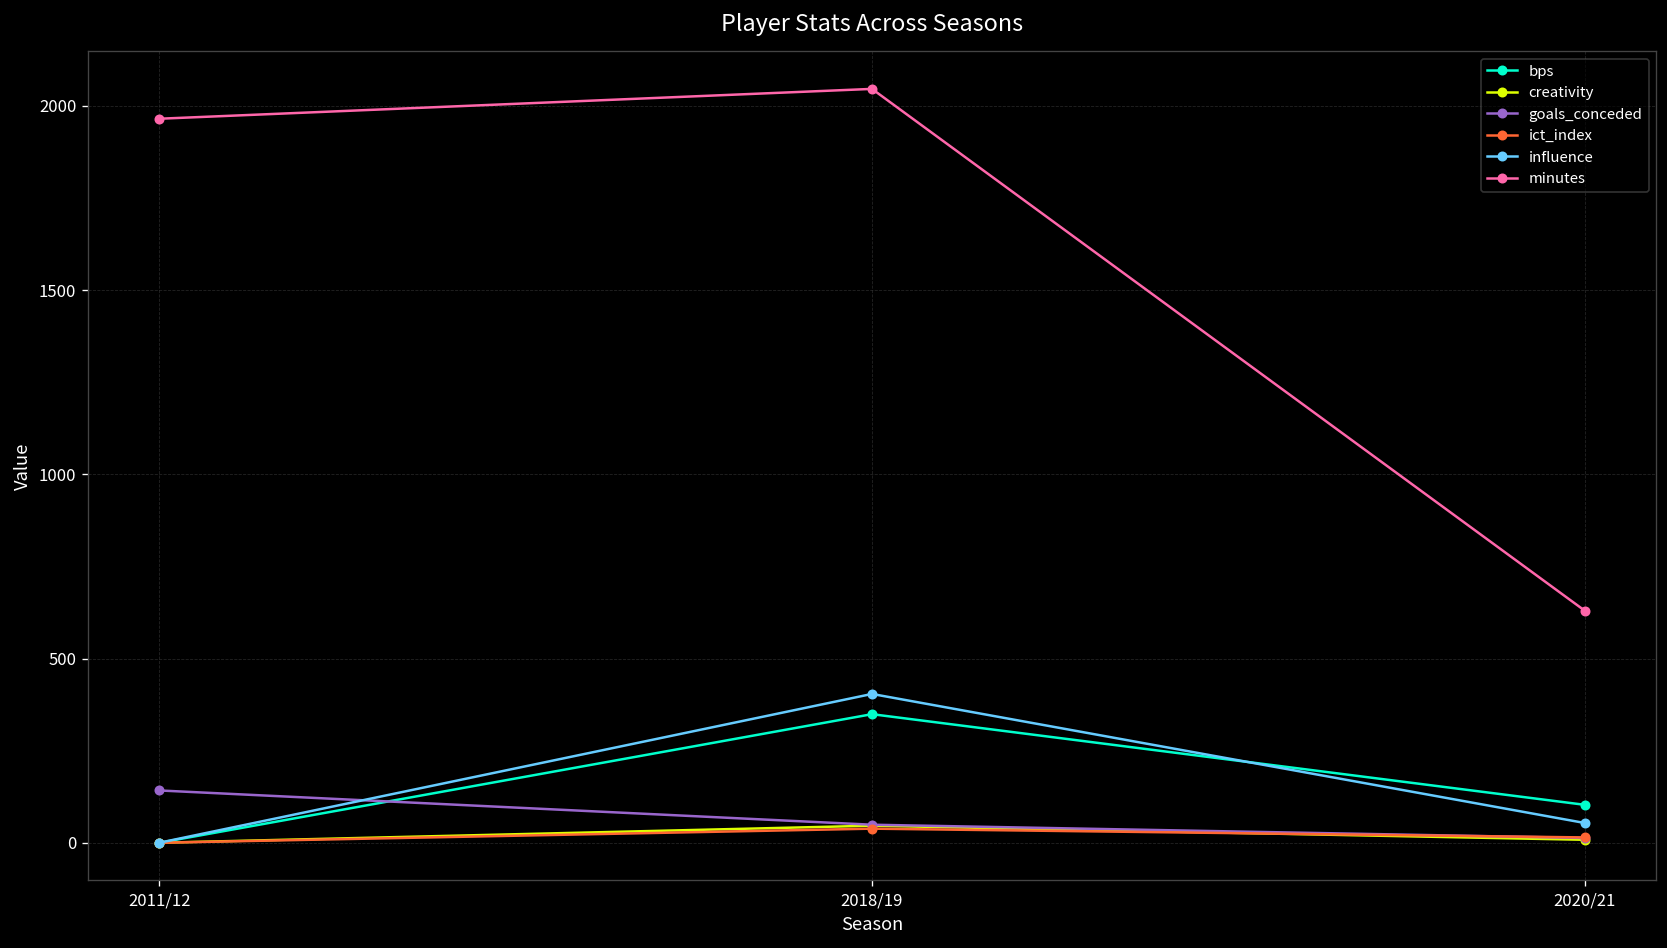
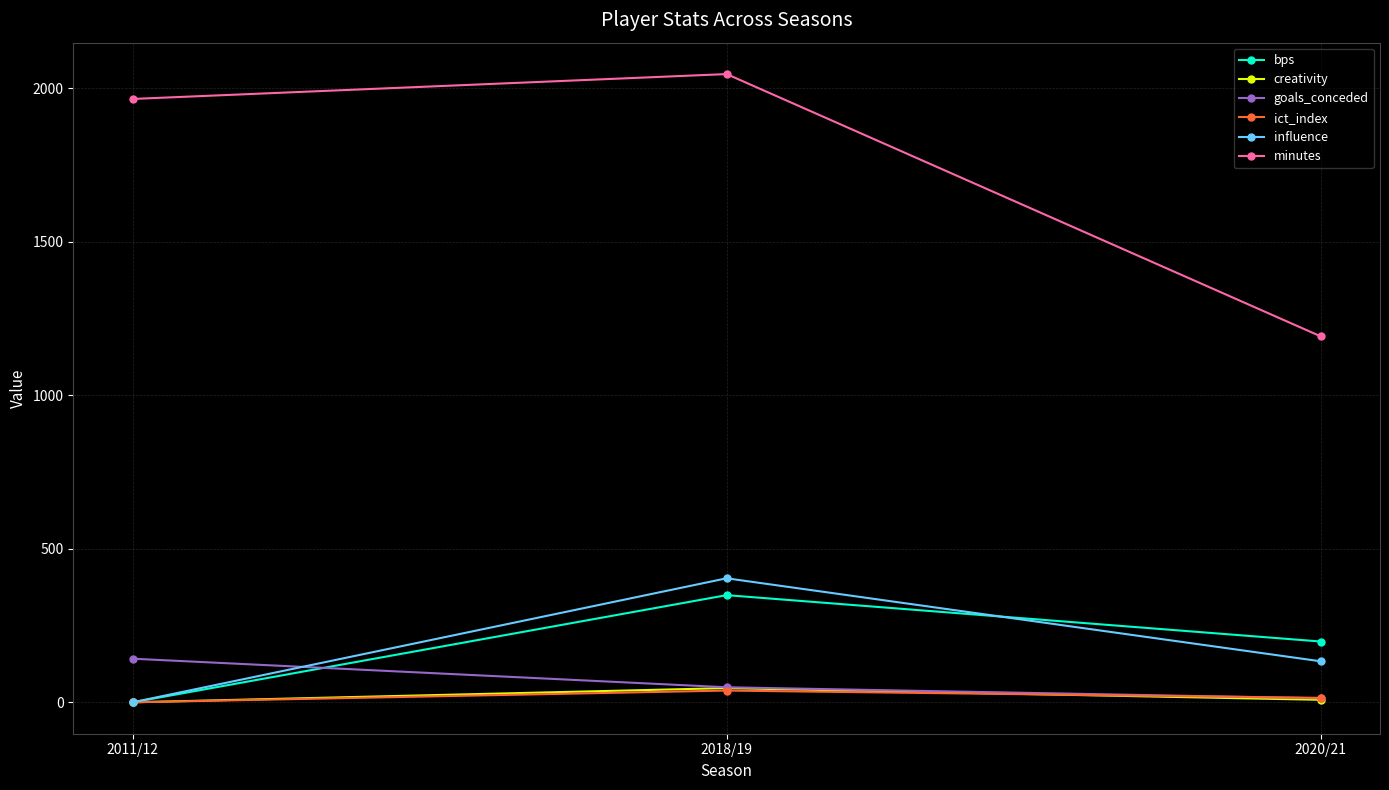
  {
    "bps": {
      "2018/19": 350,
-     "2020/21": 100
+     "2020/21": 200
    },
    "goals_conceded": {
      "2011/12": 140
    },
    "influence": {
      "2018/19": 400,
-     "2020/21": 50
+     "2020/21": 130
    },
    "minutes": {
      "2011/12": 1970,
      "2018/19": 2050,
-     "2020/21": 630
+     "2020/21": 1190
    }
  }
